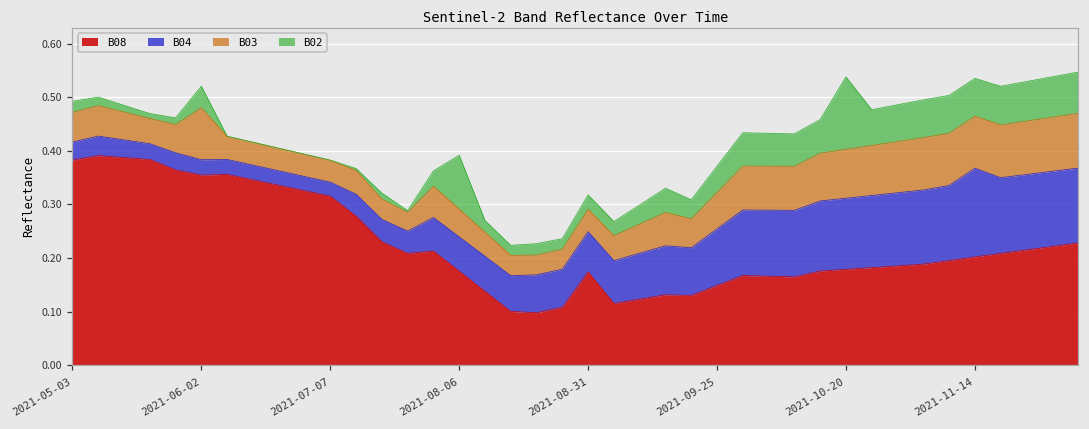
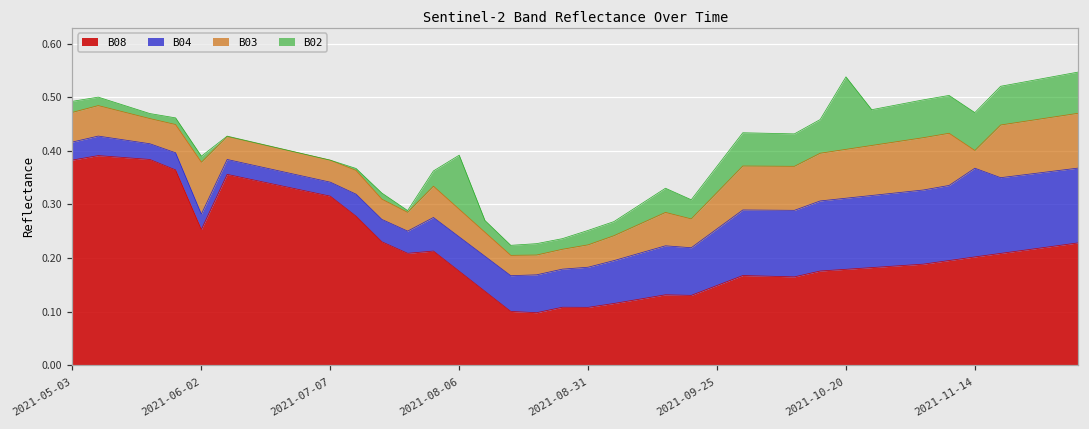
  {
    "B08": {
      "2021-05-03": 0.38,
-     "2021-06-02": 0.35,
+     "2021-06-02": 0.25,
      "2021-07-07": 0.32,
      "2021-08-06": 0.18,
-     "2021-08-31": 0.17,
+     "2021-08-31": 0.11,
      "2021-09-25": 0.15,
      "2021-10-20": 0.18,
      "2021-11-14": 0.20
    },
    "B04": {
      "2021-05-03": 0.03,
      "2021-06-02": 0.03,
      "2021-07-07": 0.03,
      "2021-08-06": 0.06,
      "2021-08-31": 0.07,
      "2021-09-25": 0.11,
      "2021-10-20": 0.13,
      "2021-11-14": 0.17
    },
    "B03": {
      "2021-05-03": 0.06,
      "2021-06-02": 0.10,
      "2021-08-06": 0.05,
      "2021-08-31": 0.04,
      "2021-09-25": 0.07,
      "2021-10-20": 0.09,
-     "2021-11-14": 0.10
+     "2021-11-14": 0.03
    },
    "B02": {
      "2021-05-03": 0.02,
-     "2021-06-02": 0.04,
+     "2021-06-02": 0.01,
      "2021-08-06": 0.10,
      "2021-08-31": 0.03,
      "2021-09-25": 0.05,
      "2021-10-20": 0.14,
      "2021-11-14": 0.07
    }
  }
